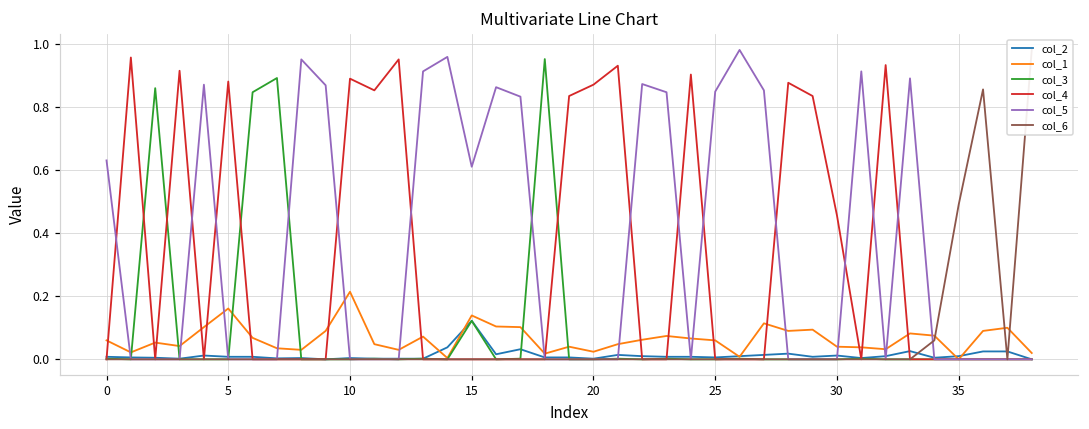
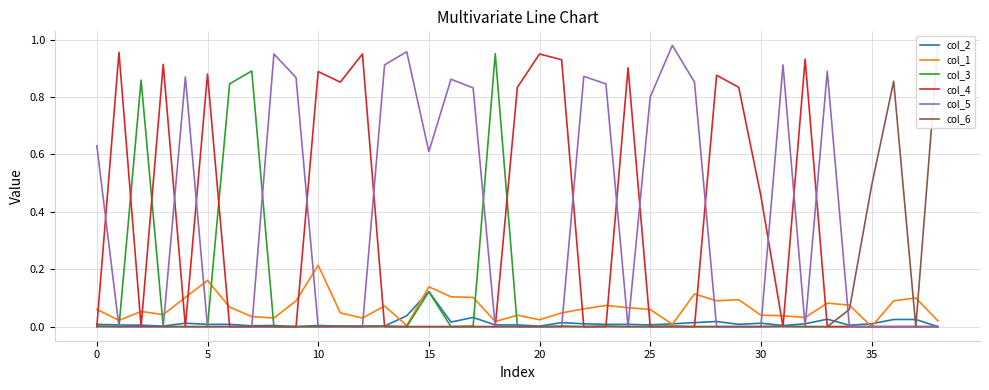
  {
    "col_2": {
      "30": 0.01,
      "35": 0.01
    },
    "col_1": {
      "0": 0.06,
      "5": 0.16,
      "10": 0.21,
      "15": 0.14,
      "20": 0.02,
      "25": 0.06,
      "30": 0.04
    },
    "col_4": {
      "5": 0.88,
      "10": 0.89,
-     "20": 0.87,
+     "20": 0.95,
      "30": 0.46
    },
    "col_5": {
      "0": 0.63,
      "15": 0.61,
-     "25": 0.85
+     "25": 0.80
    },
    "col_6": {
      "35": 0.49
    }
  }
